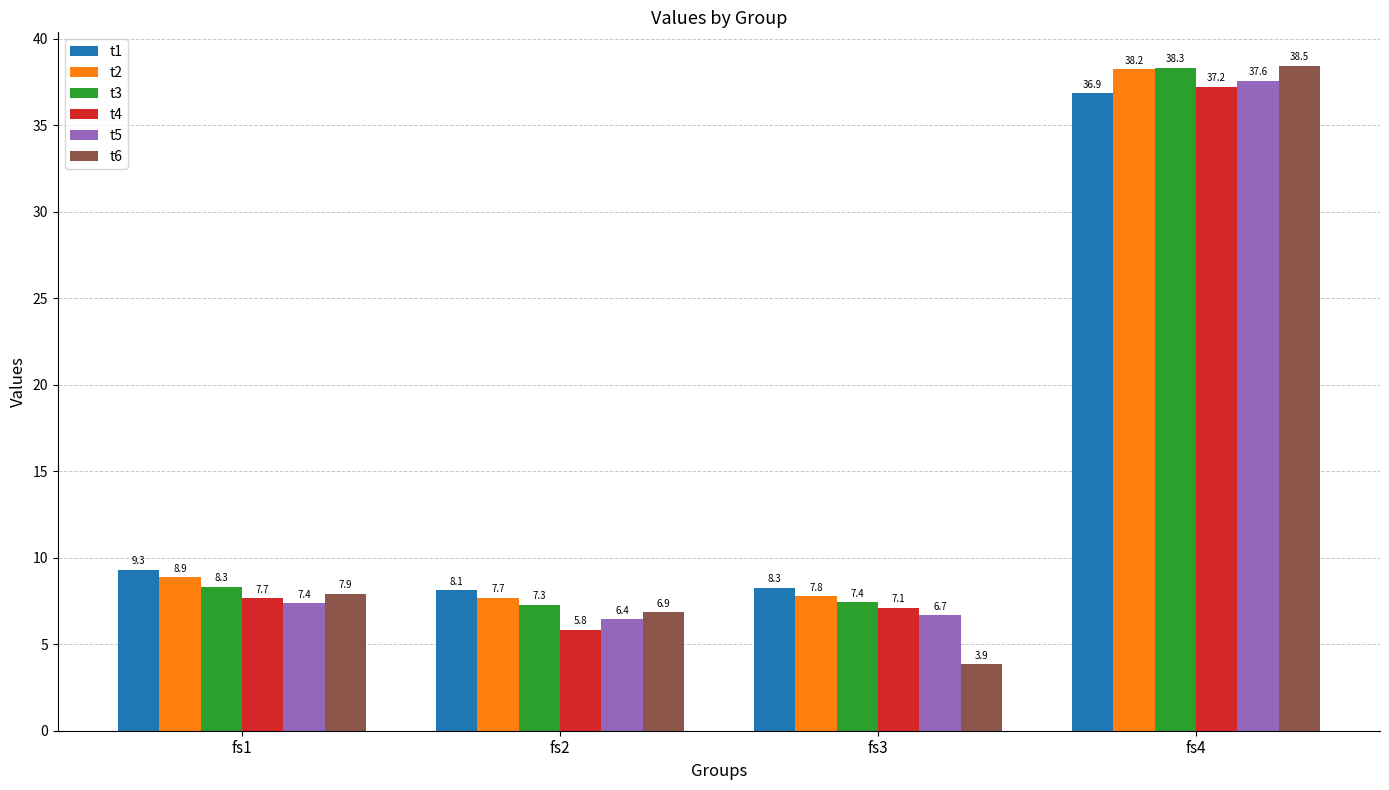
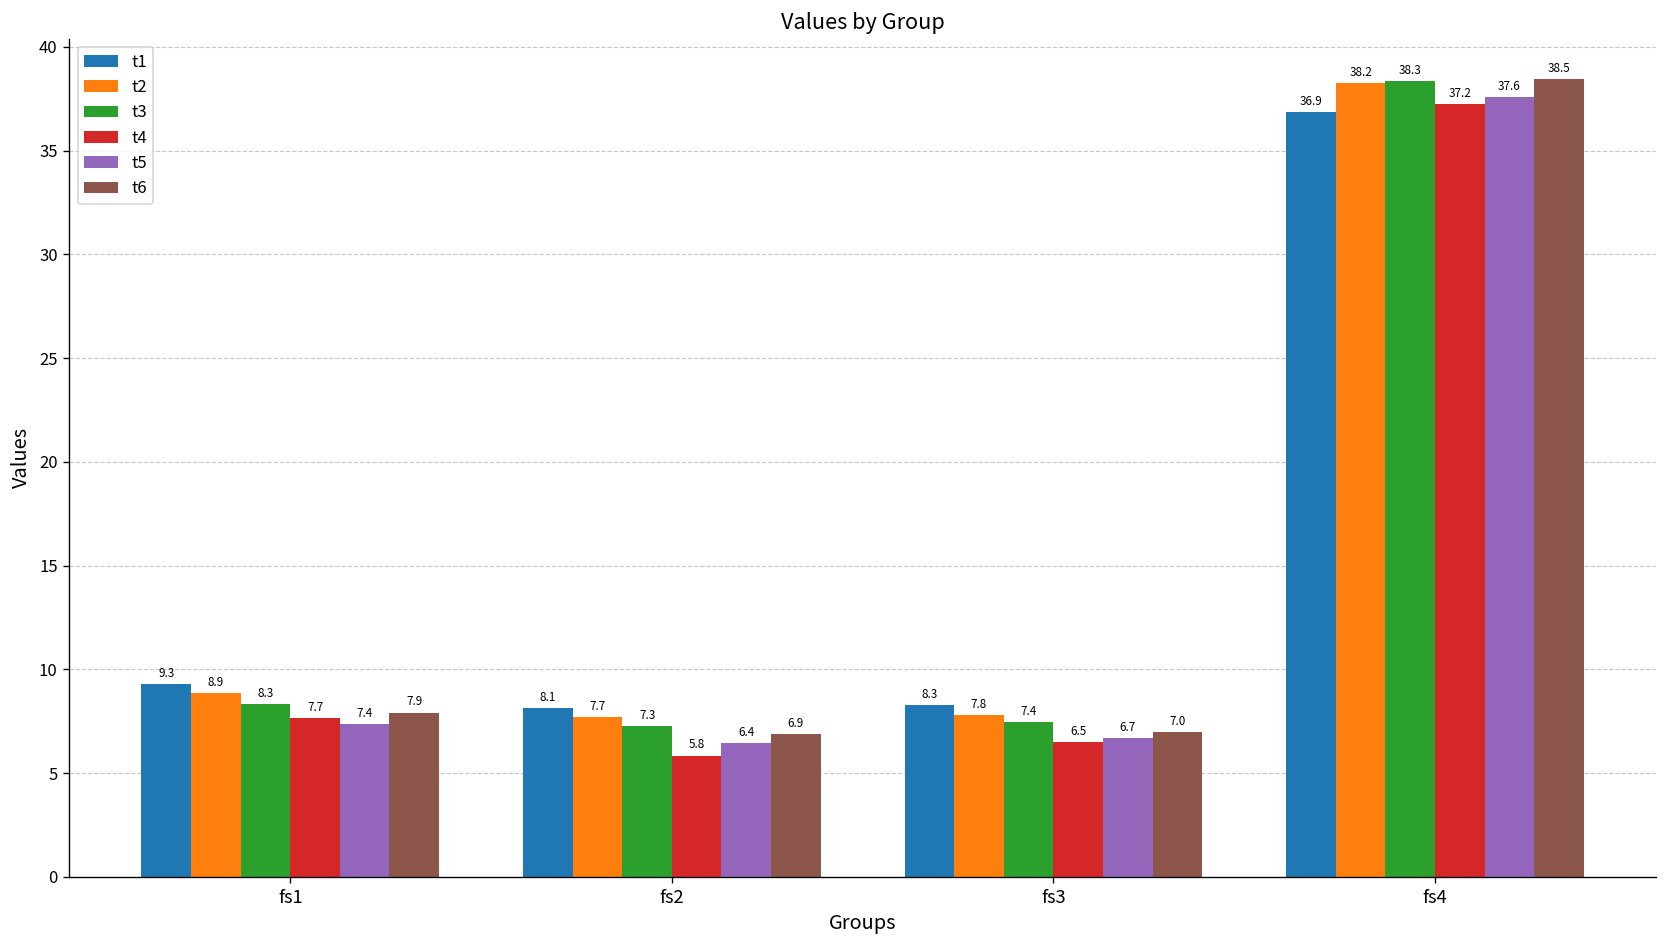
  {
    "t1": {
      "fs1": 9.3,
      "fs2": 8.1,
      "fs3": 8.3,
      "fs4": 36.9
    },
    "t2": {
      "fs1": 8.9,
      "fs2": 7.7,
      "fs3": 7.8,
      "fs4": 38.2
    },
    "t3": {
      "fs1": 8.3,
      "fs2": 7.3,
      "fs3": 7.4,
      "fs4": 38.3
    },
    "t4": {
      "fs1": 7.7,
      "fs2": 5.8,
-     "fs3": 7.1,
+     "fs3": 6.5,
      "fs4": 37.2
    },
    "t5": {
      "fs1": 7.4,
      "fs2": 6.4,
      "fs3": 6.7,
      "fs4": 37.6
    },
    "t6": {
      "fs1": 7.9,
      "fs2": 6.9,
-     "fs3": 3.9,
+     "fs3": 7.0,
      "fs4": 38.5
    }
  }
